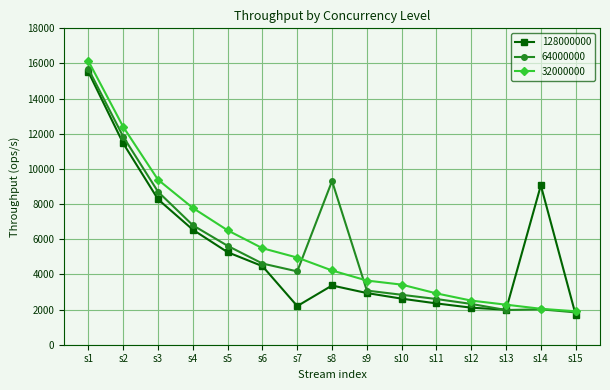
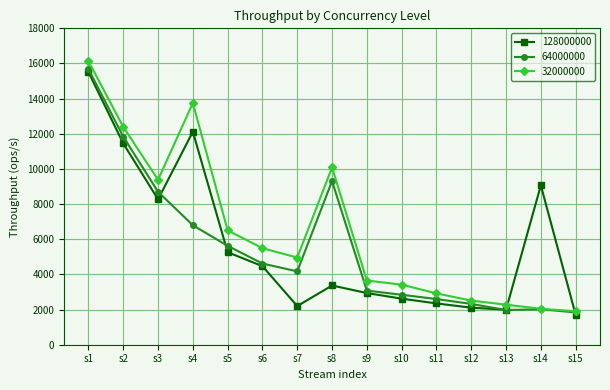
  {
    "128000000": {
      "s1": 15500,
      "s2": 11500,
      "s3": 8300,
-     "s4": 6500,
+     "s4": 12100,
      "s5": 5300,
      "s6": 4500,
      "s7": 2200,
      "s8": 3400,
      "s10": 2600,
      "s11": 2400,
      "s12": 2100,
      "s14": 9100
    },
    "64000000": {
      "s1": 15700,
      "s2": 11800,
      "s3": 8700,
      "s4": 6800,
      "s5": 5600,
      "s6": 4600,
      "s7": 4200,
      "s8": 9300,
      "s10": 2800,
      "s11": 2600,
      "s12": 2300
    },
    "32000000": {
      "s1": 16100,
      "s2": 12400,
      "s3": 9400,
-     "s4": 7800,
+     "s4": 13800,
      "s5": 6500,
      "s6": 5500,
      "s7": 5000,
-     "s8": 4200,
+     "s8": 10100,
      "s9": 3700,
      "s10": 3400,
      "s11": 2900,
      "s12": 2500,
      "s13": 2300
    }
  }
